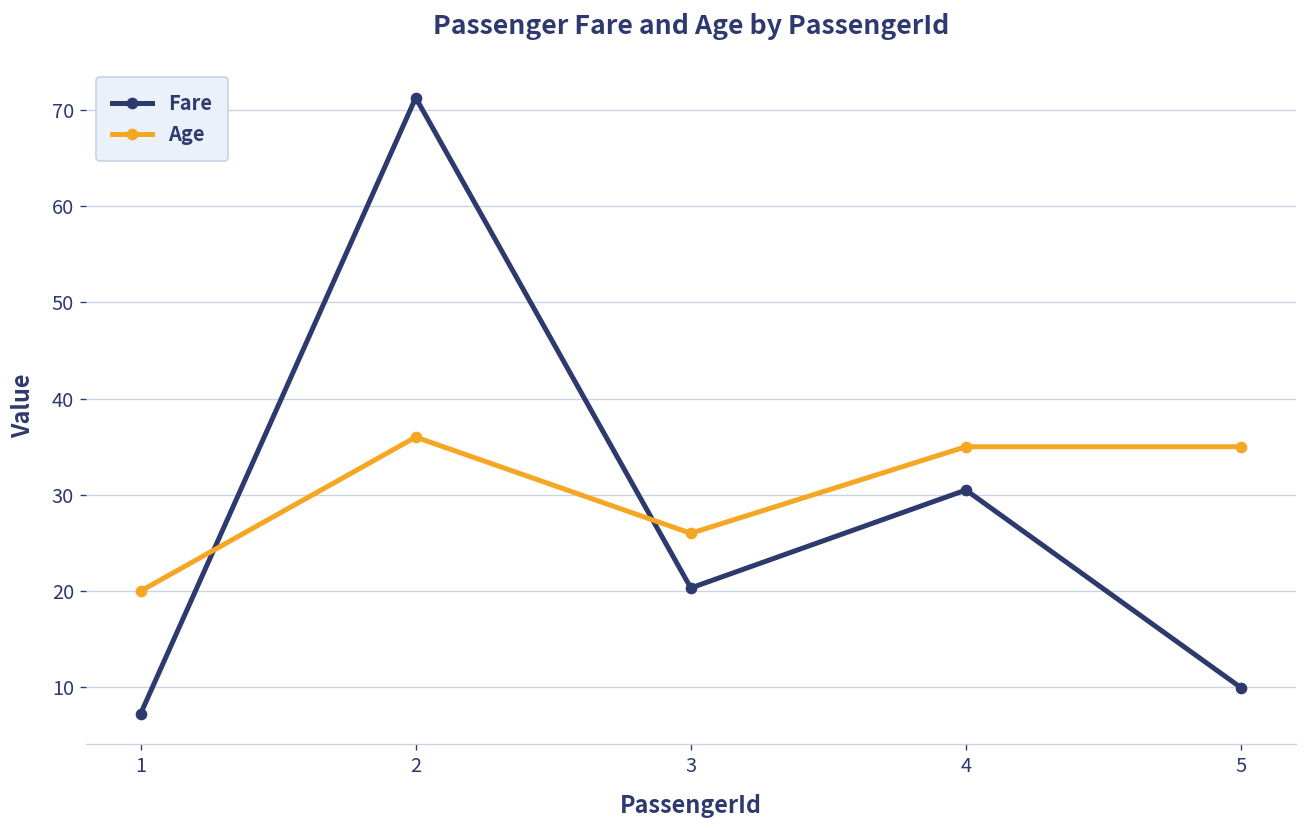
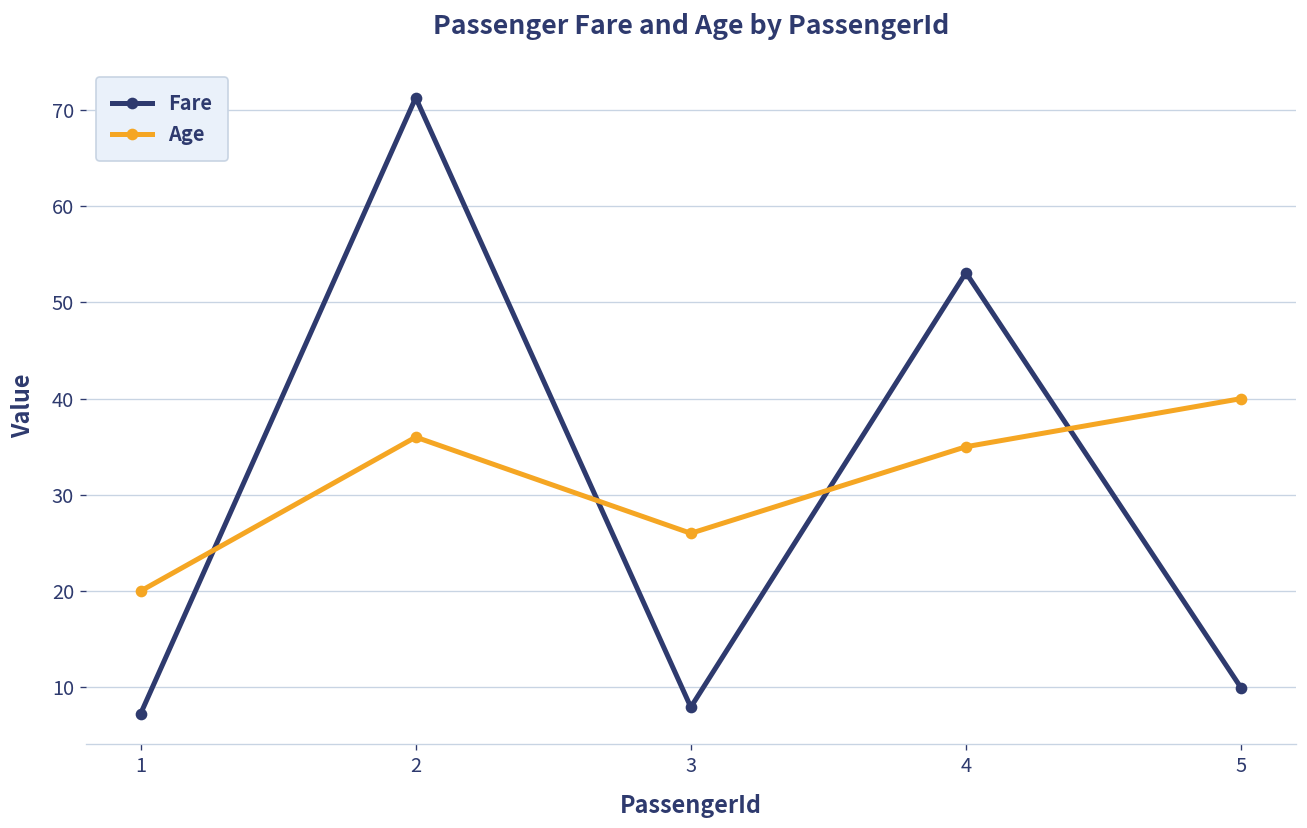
  {
    "Fare": {
      "1": 7,
      "2": 71,
-     "3": 20,
-     "4": 31,
+     "3": 8,
+     "4": 53,
      "5": 10
    },
    "Age": {
      "1": 20,
      "2": 36,
      "3": 26,
      "4": 35,
-     "5": 35
+     "5": 40
    }
  }
